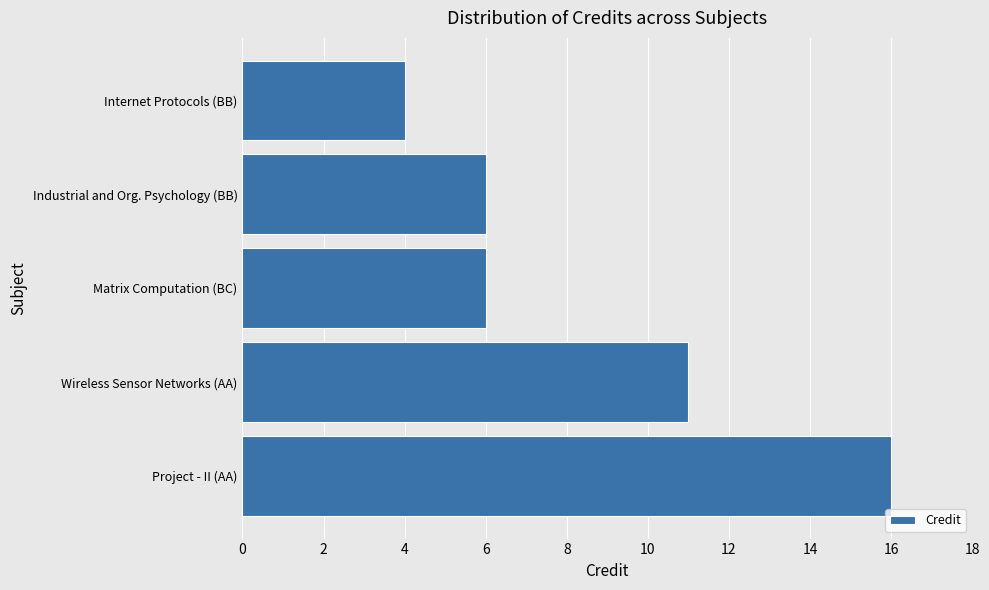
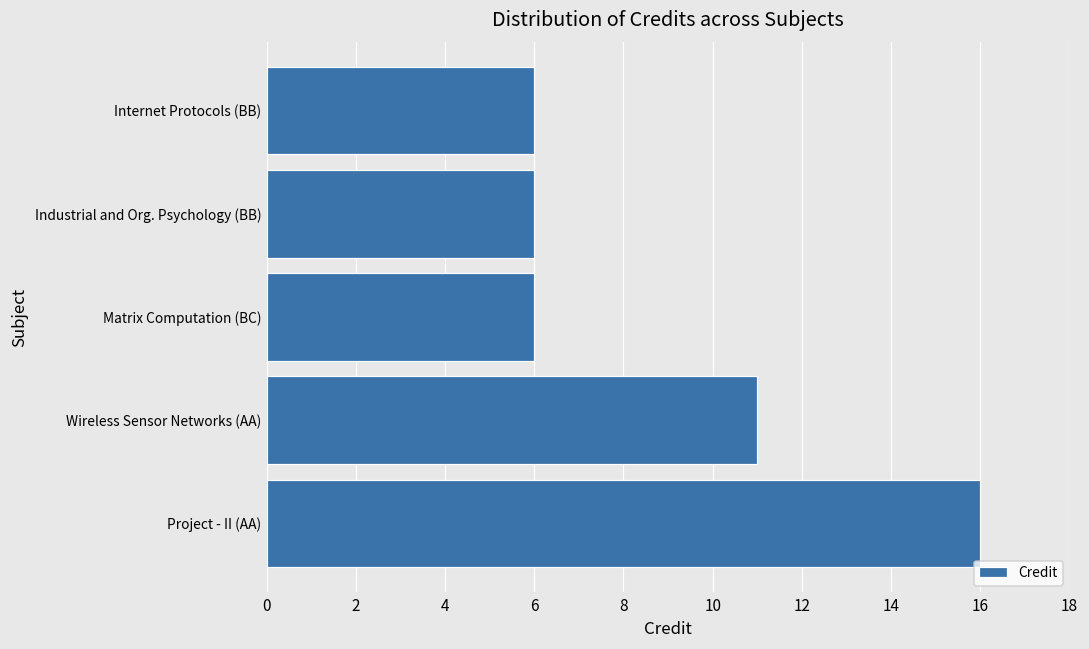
  {
-   "Internet Protocols (BB)": 4,
+   "Internet Protocols (BB)": 6,
    "Industrial and Org. Psychology (BB)": 6,
    "Matrix Computation (BC)": 6,
    "Wireless Sensor Networks (AA)": 11,
    "Project - II (AA)": 16
  }
